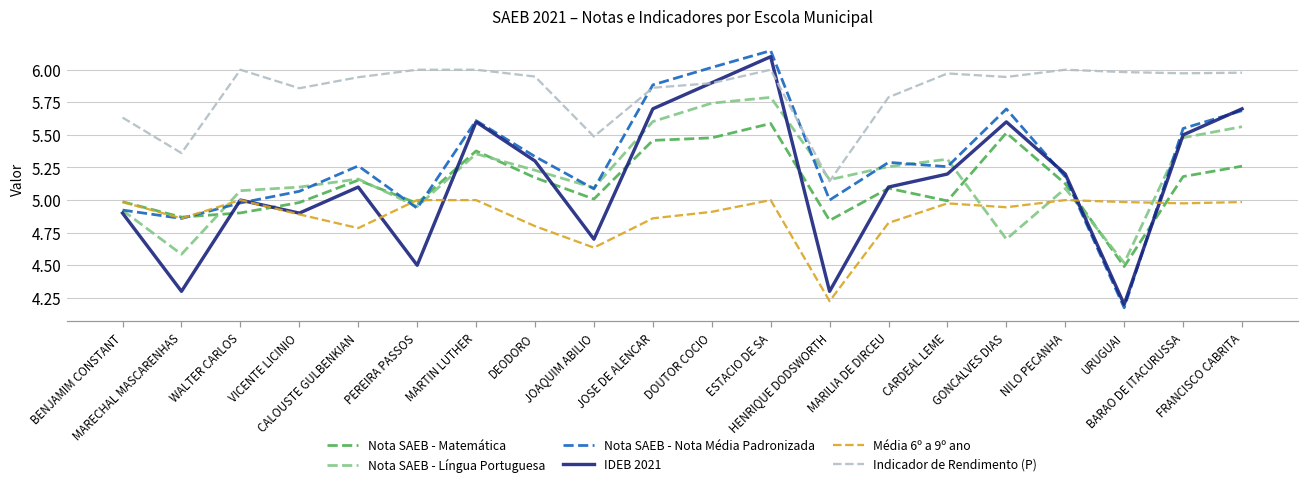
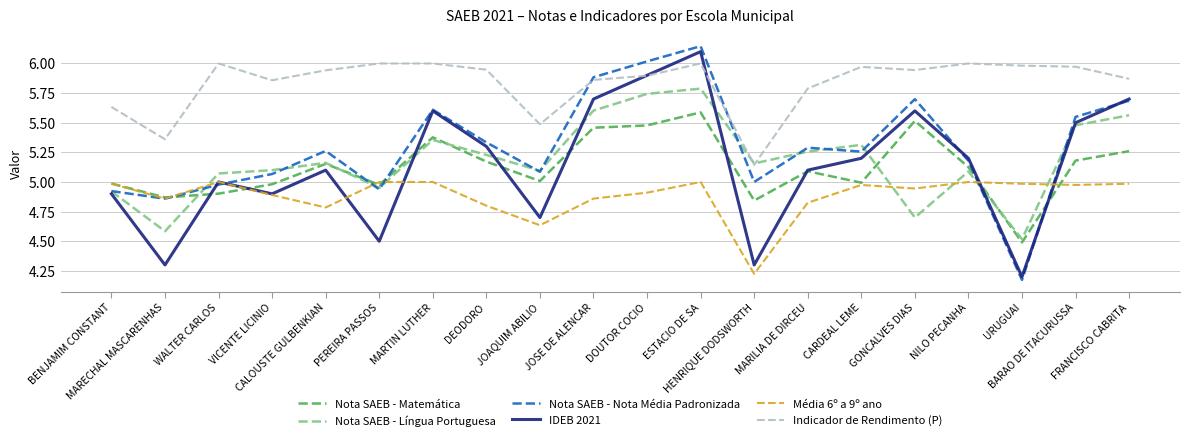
  {
    "Nota SAEB - Matemática": {
      "WALTER CARLOS": 4.90,
      "VICENTE LICINIO": 4.98,
      "PEREIRA PASSOS": 4.98,
      "MARTIN LUTHER": 5.38,
      "DEODORO": 5.17,
      "JOAQUIM ABILIO": 5.01,
      "JOSE DE ALENCAR": 5.46,
      "DOUTOR COCIO": 5.48,
      "ESTACIO DE SA": 5.59,
      "HENRIQUE DODSWORTH": 4.84,
      "GONCALVES DIAS": 5.52,
      "NILO PECANHA": 5.13,
      "URUGUAI": 4.49,
      "BARAO DE ITACURUSSA": 5.18,
      "FRANCISCO CABRITA": 5.26
    },
    "Nota SAEB - Língua Portuguesa": {
      "MARECHAL MASCARENHAS": 4.58,
      "WALTER CARLOS": 5.07,
      "VICENTE LICINIO": 5.10,
      "MARTIN LUTHER": 5.35,
      "DEODORO": 5.23,
      "JOSE DE ALENCAR": 5.60,
      "DOUTOR COCIO": 5.74,
      "ESTACIO DE SA": 5.79,
      "MARILIA DE DIRCEU": 5.26,
      "CARDEAL LEME": 5.31,
      "GONCALVES DIAS": 4.70,
      "NILO PECANHA": 5.09,
      "URUGUAI": 4.52,
      "FRANCISCO CABRITA": 5.56
    },
    "Nota SAEB - Nota Média Padronizada": {
      "WALTER CARLOS": 4.98,
      "VICENTE LICINIO": 5.07,
      "CALOUSTE GULBENKIAN": 5.26,
      "DEODORO": 5.33,
      "JOSE DE ALENCAR": 5.88,
      "DOUTOR COCIO": 6.02,
      "ESTACIO DE SA": 6.15,
      "HENRIQUE DODSWORTH": 5.00,
      "MARILIA DE DIRCEU": 5.29,
      "CARDEAL LEME": 5.26,
      "GONCALVES DIAS": 5.70,
      "URUGUAI": 4.17,
      "BARAO DE ITACURUSSA": 5.55
    },
    "IDEB 2021": {
      "MARECHAL MASCARENHAS": 4.30,
      "CALOUSTE GULBENKIAN": 5.10,
      "PEREIRA PASSOS": 4.50,
      "DEODORO": 5.30,
      "JOAQUIM ABILIO": 4.70,
      "JOSE DE ALENCAR": 5.70,
      "ESTACIO DE SA": 6.10,
      "HENRIQUE DODSWORTH": 4.30,
      "CARDEAL LEME": 5.20,
      "GONCALVES DIAS": 5.60,
      "URUGUAI": 4.20
    },
    "Média 6º a 9º ano": {
      "CALOUSTE GULBENKIAN": 4.79,
      "PEREIRA PASSOS": 5.00,
      "MARTIN LUTHER": 5.00,
      "DEODORO": 4.80,
      "JOAQUIM ABILIO": 4.64,
      "JOSE DE ALENCAR": 4.86,
      "DOUTOR COCIO": 4.91,
      "ESTACIO DE SA": 5.00,
      "HENRIQUE DODSWORTH": 4.23,
      "MARILIA DE DIRCEU": 4.83,
      "GONCALVES DIAS": 4.95,
      "NILO PECANHA": 5.00,
      "URUGUAI": 4.99,
      "BARAO DE ITACURUSSA": 4.98,
      "FRANCISCO CABRITA": 4.99
    },
    "Indicador de Rendimento (P)": {
      "BENJAMIM CONSTANT": 5.63,
      "MARECHAL MASCARENHAS": 5.36,
      "WALTER CARLOS": 6.00,
      "VICENTE LICINIO": 5.86,
      "CALOUSTE GULBENKIAN": 5.94,
      "PEREIRA PASSOS": 6.00,
      "MARTIN LUTHER": 6.00,
      "DEODORO": 5.95,
      "JOAQUIM ABILIO": 5.49,
      "JOSE DE ALENCAR": 5.86,
      "ESTACIO DE SA": 6.00,
      "MARILIA DE DIRCEU": 5.79,
      "CARDEAL LEME": 5.97,
      "GONCALVES DIAS": 5.94,
      "NILO PECANHA": 6.00,
      "URUGUAI": 5.98,
      "BARAO DE ITACURUSSA": 5.97,
-     "FRANCISCO CABRITA": 5.98
+     "FRANCISCO CABRITA": 5.87
    }
  }
